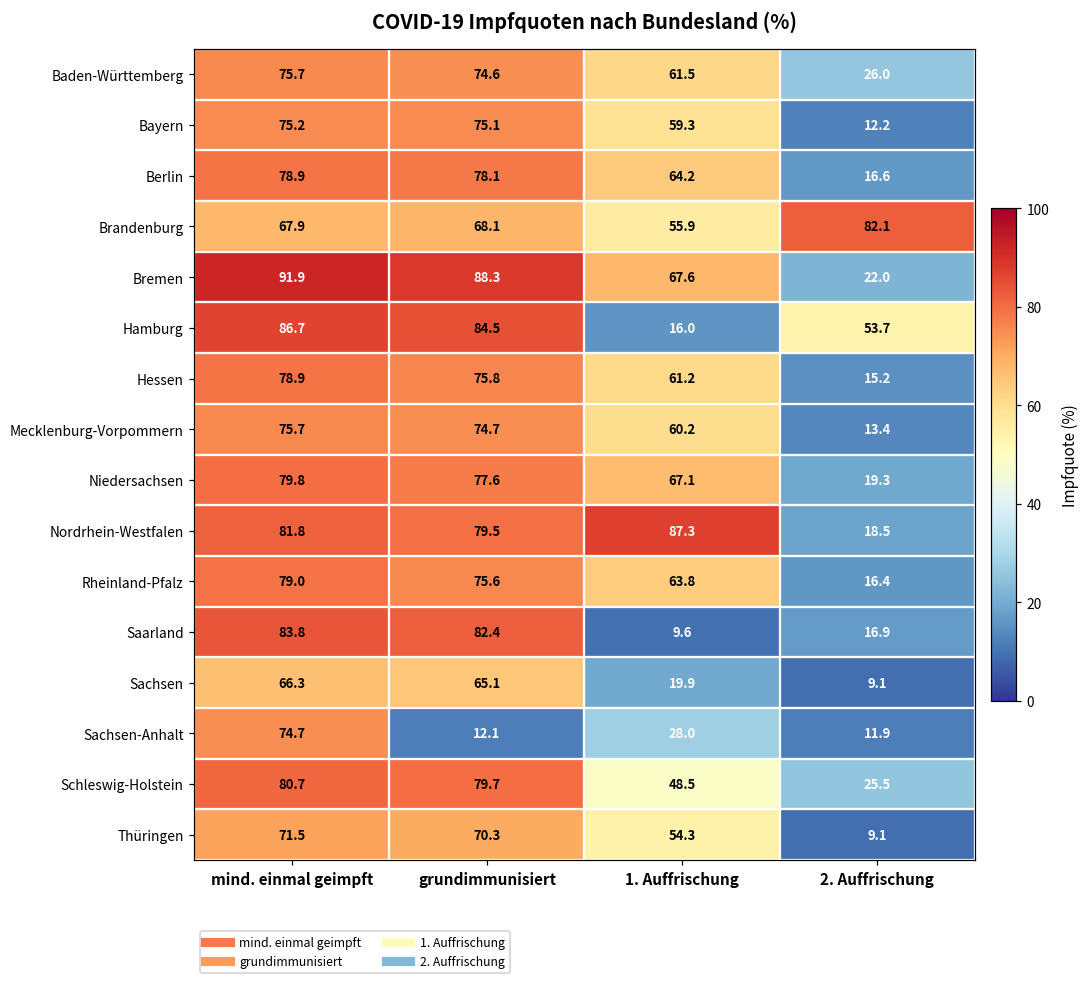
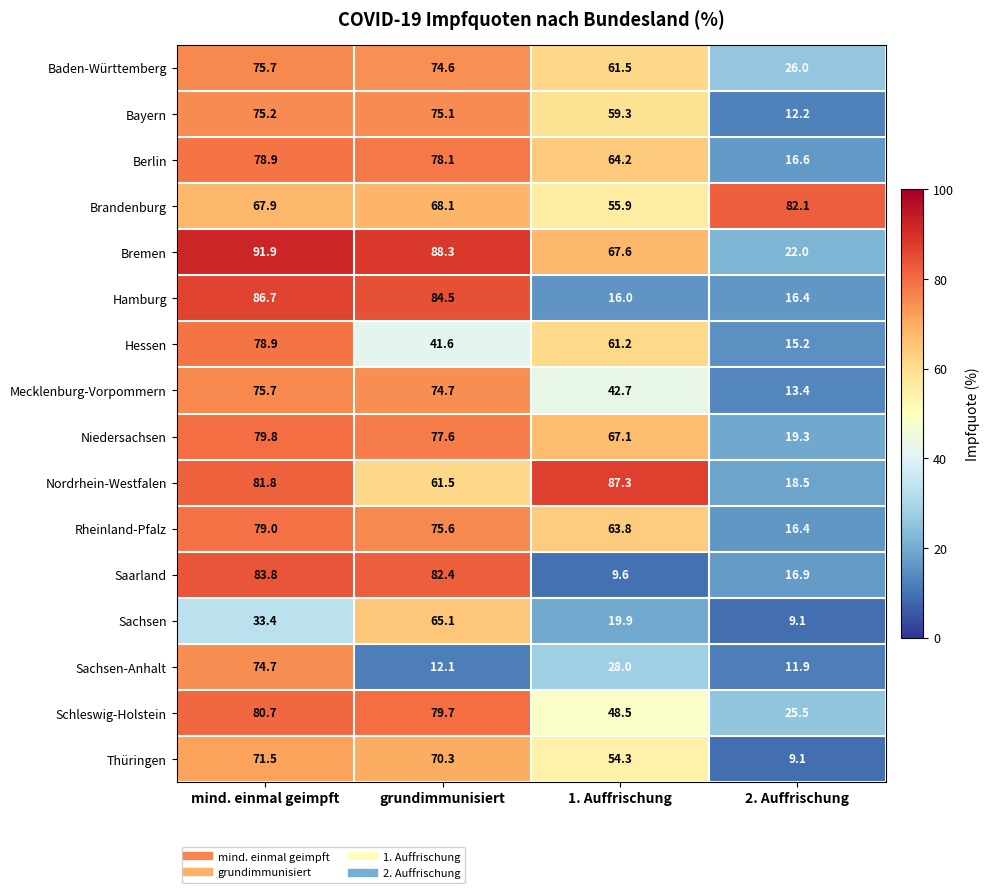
  {
    "Baden-Württemberg": {
      "mind. einmal geimpft": 75.7,
      "grundimmunisiert": 74.6,
      "1. Auffrischung": 61.5,
      "2. Auffrischung": 26.0
    },
    "Bayern": {
      "mind. einmal geimpft": 75.2,
      "grundimmunisiert": 75.1,
      "1. Auffrischung": 59.3,
      "2. Auffrischung": 12.2
    },
    "Berlin": {
      "mind. einmal geimpft": 78.9,
      "grundimmunisiert": 78.1,
      "1. Auffrischung": 64.2,
      "2. Auffrischung": 16.6
    },
    "Brandenburg": {
      "mind. einmal geimpft": 67.9,
      "grundimmunisiert": 68.1,
      "1. Auffrischung": 55.9,
      "2. Auffrischung": 82.1
    },
    "Bremen": {
      "mind. einmal geimpft": 91.9,
      "grundimmunisiert": 88.3,
      "1. Auffrischung": 67.6,
      "2. Auffrischung": 22.0
    },
    "Hamburg": {
      "mind. einmal geimpft": 86.7,
      "grundimmunisiert": 84.5,
      "1. Auffrischung": 16.0,
-     "2. Auffrischung": 53.7
+     "2. Auffrischung": 16.4
    },
    "Hessen": {
      "mind. einmal geimpft": 78.9,
-     "grundimmunisiert": 75.8,
+     "grundimmunisiert": 41.6,
      "1. Auffrischung": 61.2,
      "2. Auffrischung": 15.2
    },
    "Mecklenburg-Vorpommern": {
      "mind. einmal geimpft": 75.7,
      "grundimmunisiert": 74.7,
-     "1. Auffrischung": 60.2,
+     "1. Auffrischung": 42.7,
      "2. Auffrischung": 13.4
    },
    "Niedersachsen": {
      "mind. einmal geimpft": 79.8,
      "grundimmunisiert": 77.6,
      "1. Auffrischung": 67.1,
      "2. Auffrischung": 19.3
    },
    "Nordrhein-Westfalen": {
      "mind. einmal geimpft": 81.8,
-     "grundimmunisiert": 79.5,
+     "grundimmunisiert": 61.5,
      "1. Auffrischung": 87.3,
      "2. Auffrischung": 18.5
    },
    "Rheinland-Pfalz": {
      "mind. einmal geimpft": 79.0,
      "grundimmunisiert": 75.6,
      "1. Auffrischung": 63.8,
      "2. Auffrischung": 16.4
    },
    "Saarland": {
      "mind. einmal geimpft": 83.8,
      "grundimmunisiert": 82.4,
      "1. Auffrischung": 9.6,
      "2. Auffrischung": 16.9
    },
    "Sachsen": {
-     "mind. einmal geimpft": 66.3,
+     "mind. einmal geimpft": 33.4,
      "grundimmunisiert": 65.1,
      "1. Auffrischung": 19.9,
      "2. Auffrischung": 9.1
    },
    "Sachsen-Anhalt": {
      "mind. einmal geimpft": 74.7,
      "grundimmunisiert": 12.1,
      "1. Auffrischung": 28.0,
      "2. Auffrischung": 11.9
    },
    "Schleswig-Holstein": {
      "mind. einmal geimpft": 80.7,
      "grundimmunisiert": 79.7,
      "1. Auffrischung": 48.5,
      "2. Auffrischung": 25.5
    },
    "Thüringen": {
      "mind. einmal geimpft": 71.5,
      "grundimmunisiert": 70.3,
      "1. Auffrischung": 54.3,
      "2. Auffrischung": 9.1
    }
  }
